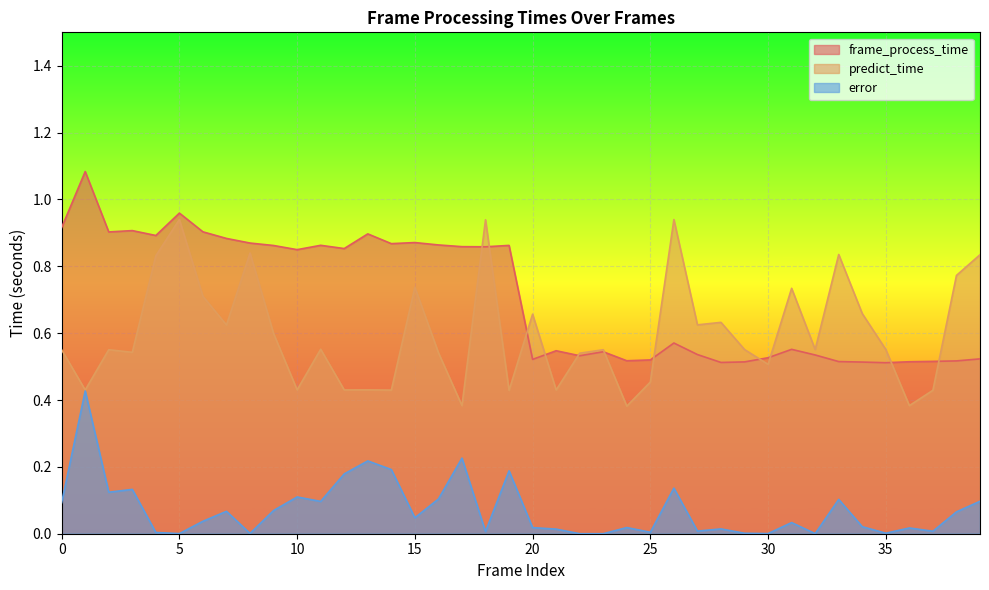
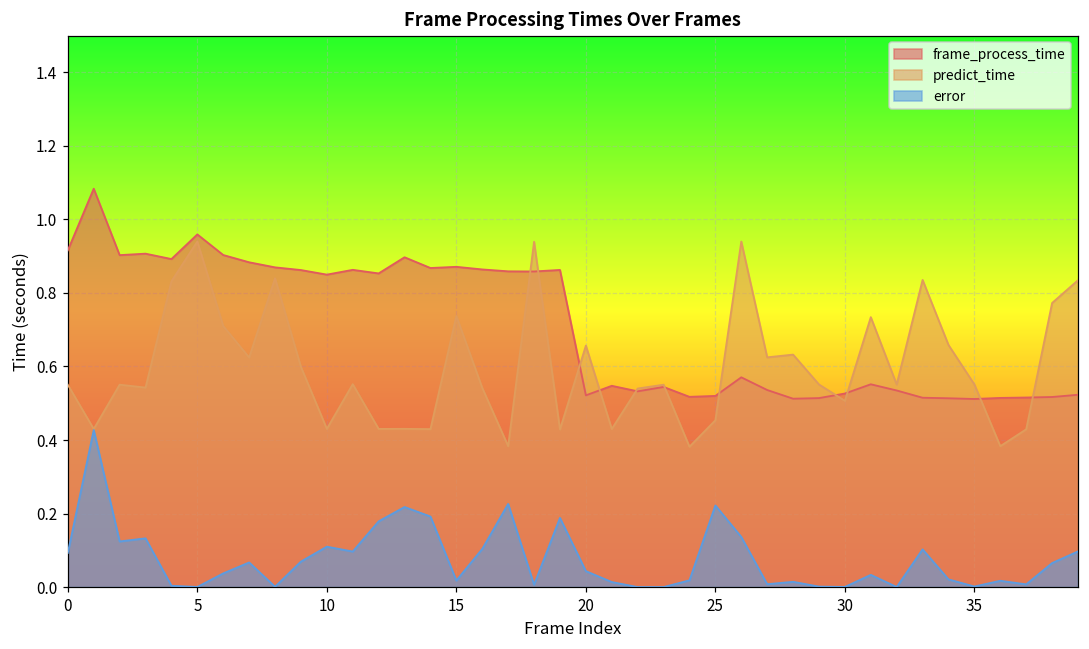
  {
    "error": {
      "0": 0.09,
      "5": 0.00,
      "10": 0.11,
-     "15": 0.05,
-     "20": 0.02,
-     "25": 0.00,
+     "15": 0.02,
+     "20": 0.04,
+     "25": 0.22,
      "30": 0.00,
      "35": 0.00
    }
  }
